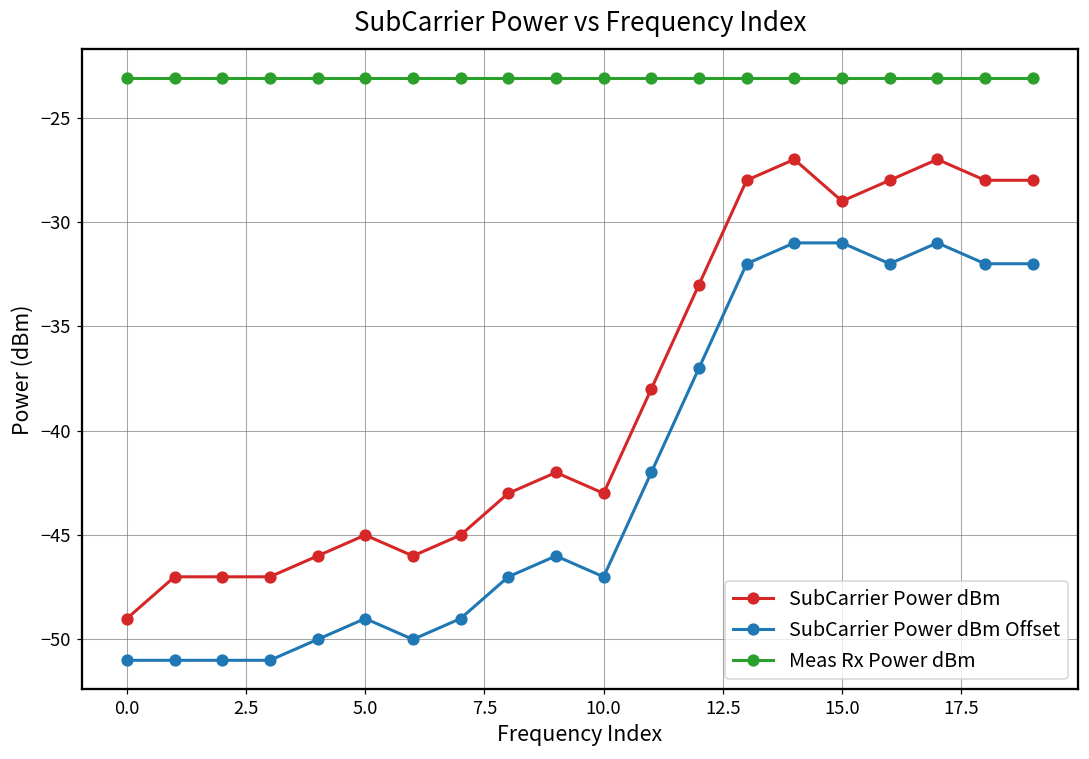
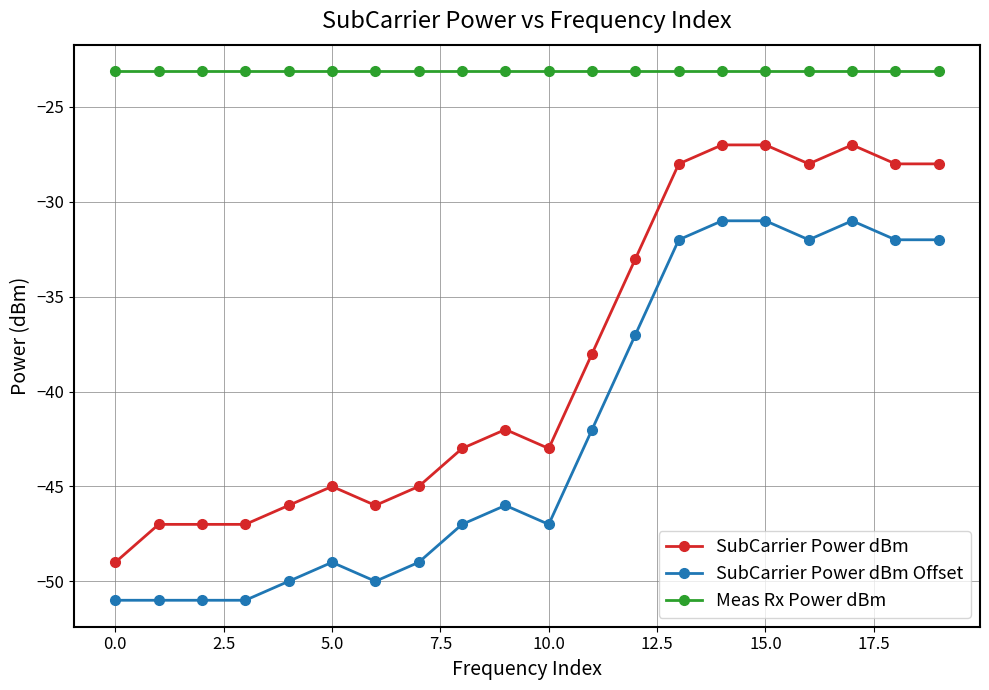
  {
    "SubCarrier Power dBm": {
      "0.0": -49,
      "5.0": -45,
      "10.0": -43,
-     "15.0": -29
+     "15.0": -27
    },
    "SubCarrier Power dBm Offset": {
      "0.0": -51,
      "5.0": -49,
      "10.0": -47,
      "15.0": -31
    },
    "Meas Rx Power dBm": {
      "0.0": -23,
      "5.0": -23,
      "10.0": -23,
      "15.0": -23
    }
  }
